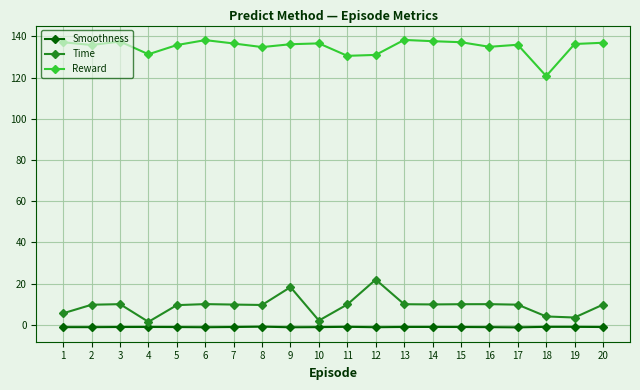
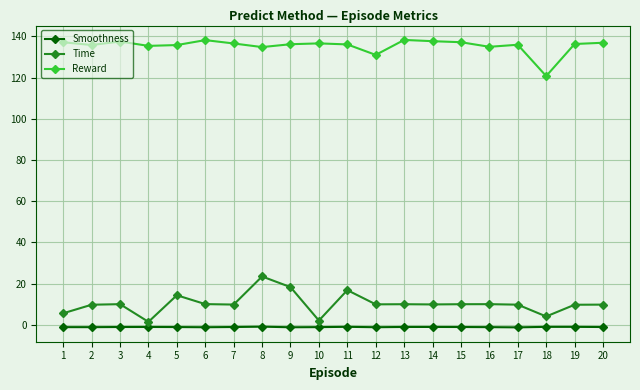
  {
    "Smoothness": {
      "1": -1,
      "2": -1,
      "3": -1,
      "4": -1,
      "5": -1,
      "6": -1,
      "7": -1,
      "8": -1,
      "9": -1,
      "10": -1,
      "11": -1,
      "12": -1,
      "13": -1,
      "14": -1,
      "15": -1,
      "16": -1,
      "17": -1,
      "18": -1,
      "19": -1,
      "20": -1
    },
    "Time": {
      "1": 6,
      "2": 10,
      "3": 10,
      "4": 1,
-     "5": 10,
+     "5": 14,
      "6": 10,
      "7": 10,
-     "8": 10,
+     "8": 23,
      "9": 18,
      "10": 2,
-     "11": 10,
-     "12": 22,
+     "11": 17,
+     "12": 10,
      "13": 10,
      "14": 10,
      "15": 10,
      "16": 10,
      "17": 10,
      "18": 4,
-     "19": 3,
+     "19": 10,
      "20": 10
    },
    "Reward": {
-     "4": 131,
+     "4": 135,
      "5": 136,
      "6": 138,
      "7": 137,
      "8": 135,
      "9": 136,
      "10": 137,
-     "11": 131,
+     "11": 136,
      "12": 131,
      "13": 138,
      "14": 138,
      "15": 137,
      "16": 135,
      "17": 136,
      "18": 121,
      "19": 136,
      "20": 137
    }
  }
